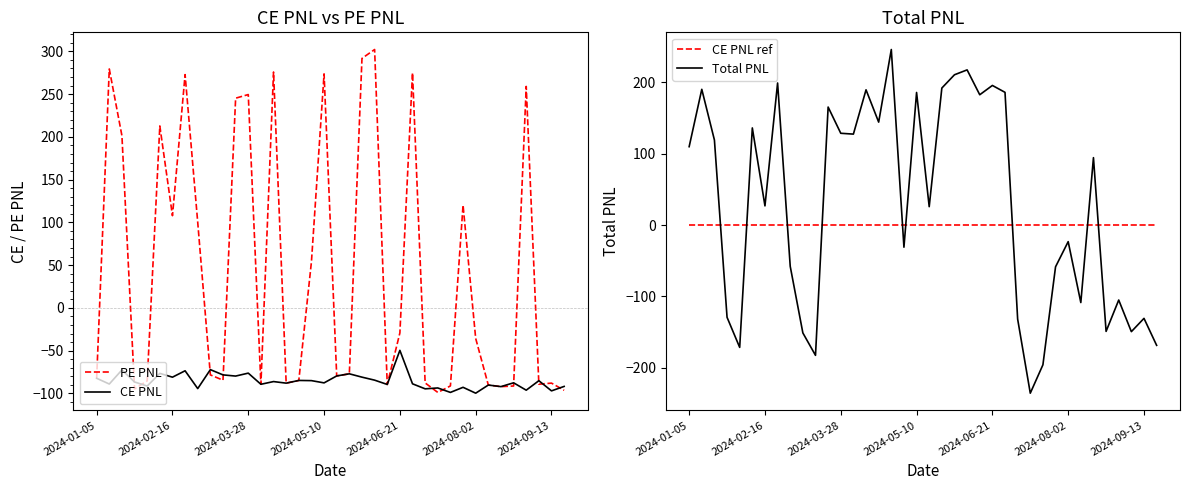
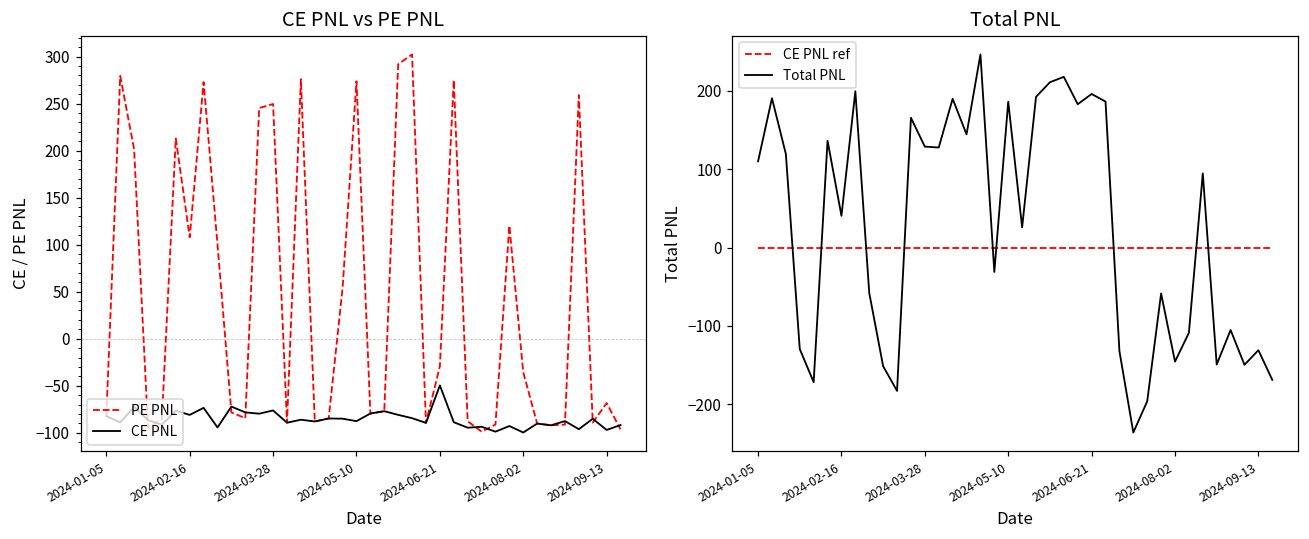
  {
    "CE PNL vs PE PNL": {
      "PE PNL": {
        "2024-02-16": 110,
        "2024-03-28": 250,
        "2024-05-10": 270,
        "2024-06-21": -30,
        "2024-08-02": -40,
-       "2024-09-13": -90
+       "2024-09-13": -70
      },
      "CE PNL": {
        "2024-02-16": -80,
        "2024-03-28": -80,
        "2024-05-10": -90,
        "2024-06-21": -50,
        "2024-08-02": -100,
        "2024-09-13": -100
      }
    },
    "Total PNL": {
      "CE PNL ref": {
        "2024-01-05": 0,
        "2024-02-16": 0,
        "2024-03-28": 0,
        "2024-05-10": 0,
        "2024-06-21": 0,
        "2024-08-02": 0,
        "2024-09-13": 0
      },
      "Total PNL": {
        "2024-01-05": 110,
-       "2024-02-16": 30,
+       "2024-02-16": 40,
        "2024-03-28": 130,
        "2024-05-10": 190,
        "2024-06-21": 200,
-       "2024-08-02": -20,
+       "2024-08-02": -150,
        "2024-09-13": -130
      }
    }
  }
